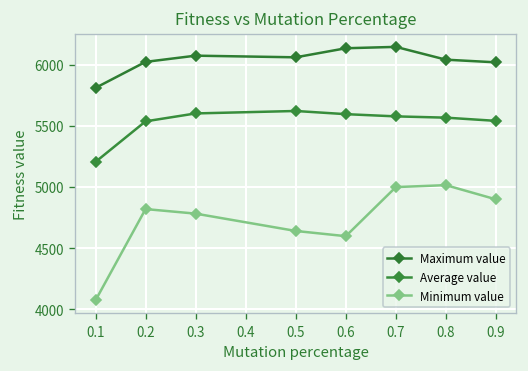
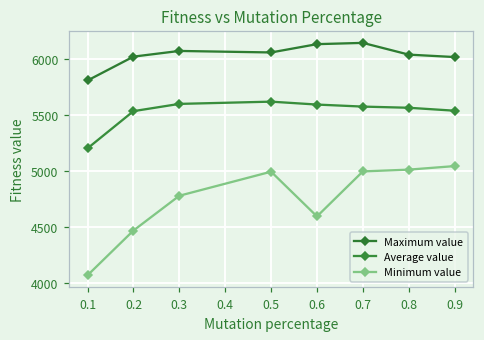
  {
    "Minimum value": {
      "0.1": 4070,
-     "0.2": 4820,
+     "0.2": 4470,
      "0.3": 4780,
-     "0.5": 4640,
+     "0.5": 5000,
      "0.6": 4600,
      "0.7": 5000,
      "0.8": 5010,
-     "0.9": 4900
+     "0.9": 5050
    }
  }
